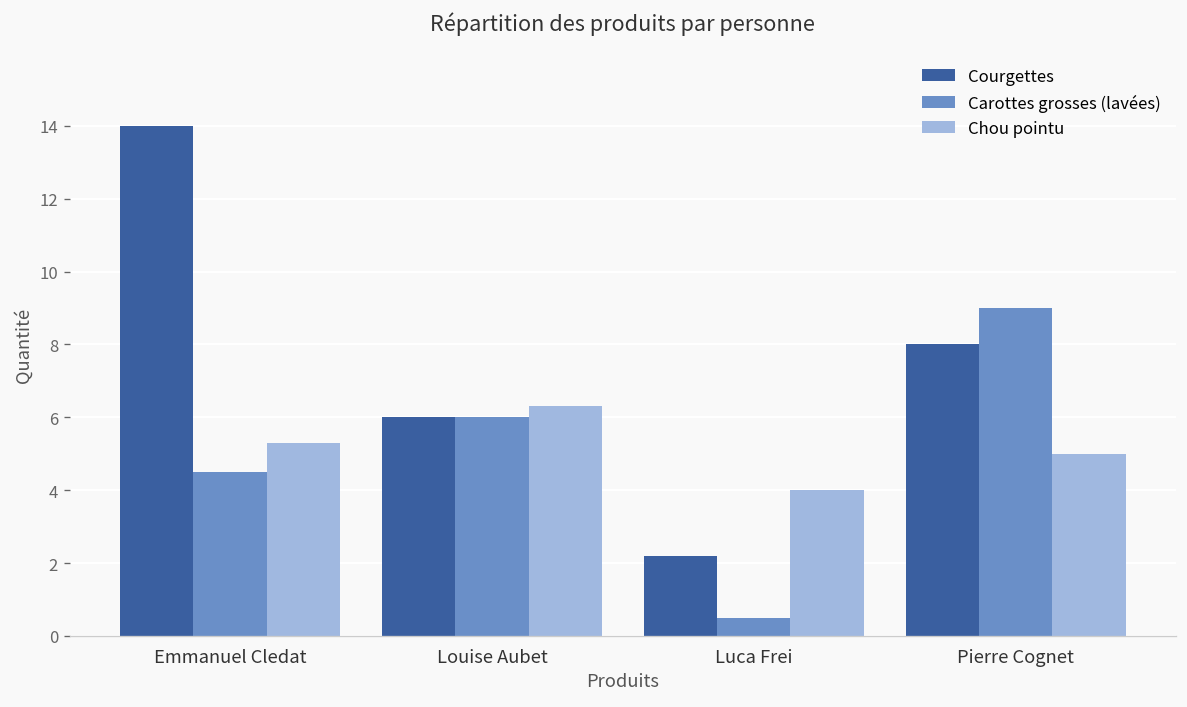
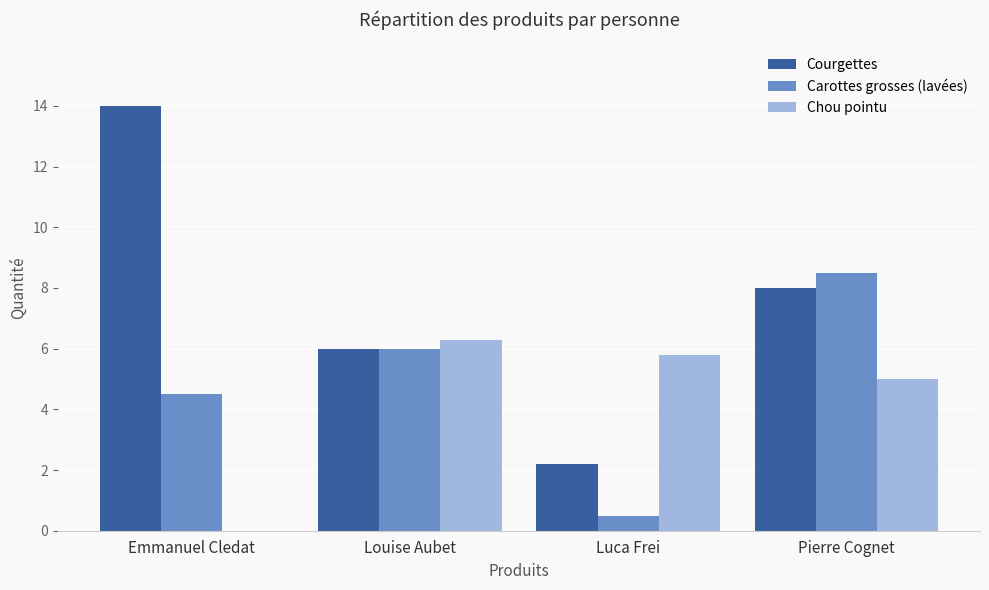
  {
    "Courgettes": {
      "Emmanuel Cledat": 14.0,
      "Louise Aubet": 6.0,
      "Luca Frei": 2.2,
      "Pierre Cognet": 8.0
    },
    "Carottes grosses (lavées)": {
      "Emmanuel Cledat": 4.5,
      "Louise Aubet": 6.0,
      "Luca Frei": 0.5,
-     "Pierre Cognet": 9.0
+     "Pierre Cognet": 8.5
    },
    "Chou pointu": {
-     "Emmanuel Cledat": 5.3,
+     "Emmanuel Cledat": 0.0,
      "Louise Aubet": 6.3,
-     "Luca Frei": 4.0,
+     "Luca Frei": 5.8,
      "Pierre Cognet": 5.0
    }
  }
